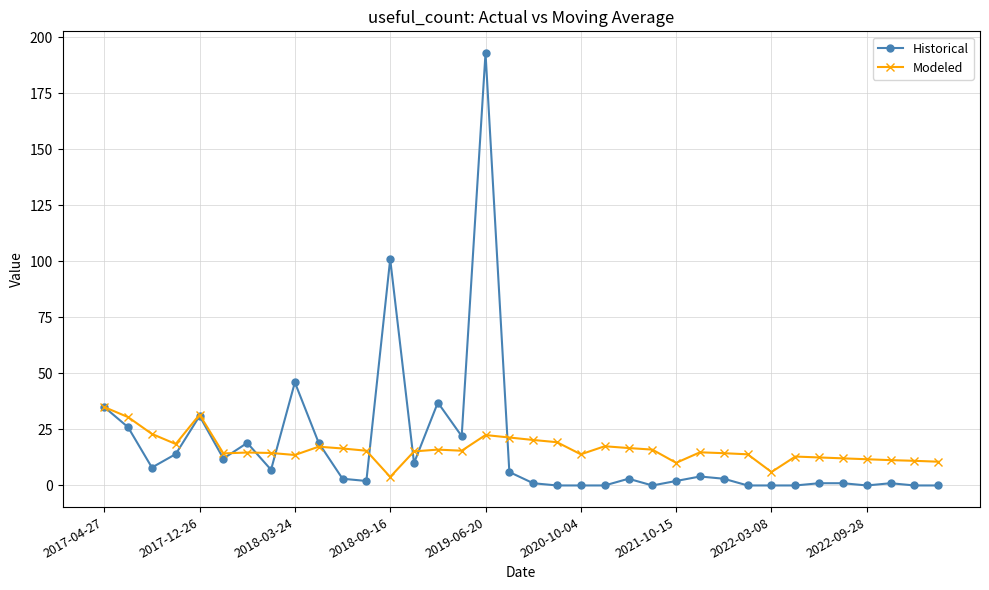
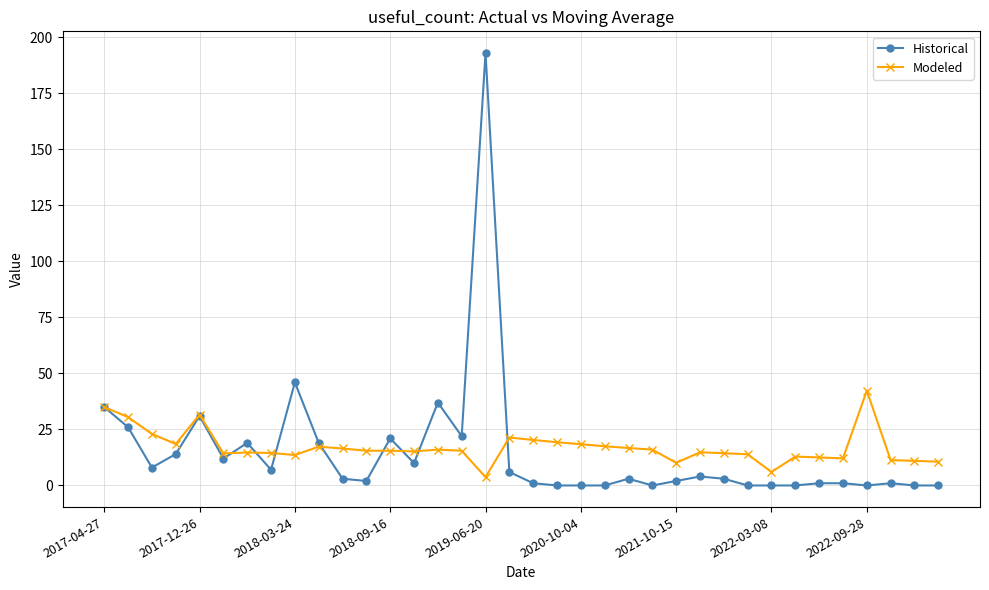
  {
    "Historical": {
      "2018-03-24": 46,
-     "2018-09-16": 101,
+     "2018-09-16": 21,
      "2019-06-20": 193,
      "2020-10-04": 0,
      "2021-10-15": 2,
      "2022-03-08": 0,
      "2022-09-28": 0
    },
    "Modeled": {
      "2018-03-24": 14,
-     "2018-09-16": 4,
-     "2019-06-20": 23,
-     "2020-10-04": 14,
+     "2018-09-16": 16,
+     "2019-06-20": 4,
+     "2020-10-04": 18,
      "2021-10-15": 10,
      "2022-03-08": 6,
-     "2022-09-28": 12
+     "2022-09-28": 42
    }
  }
